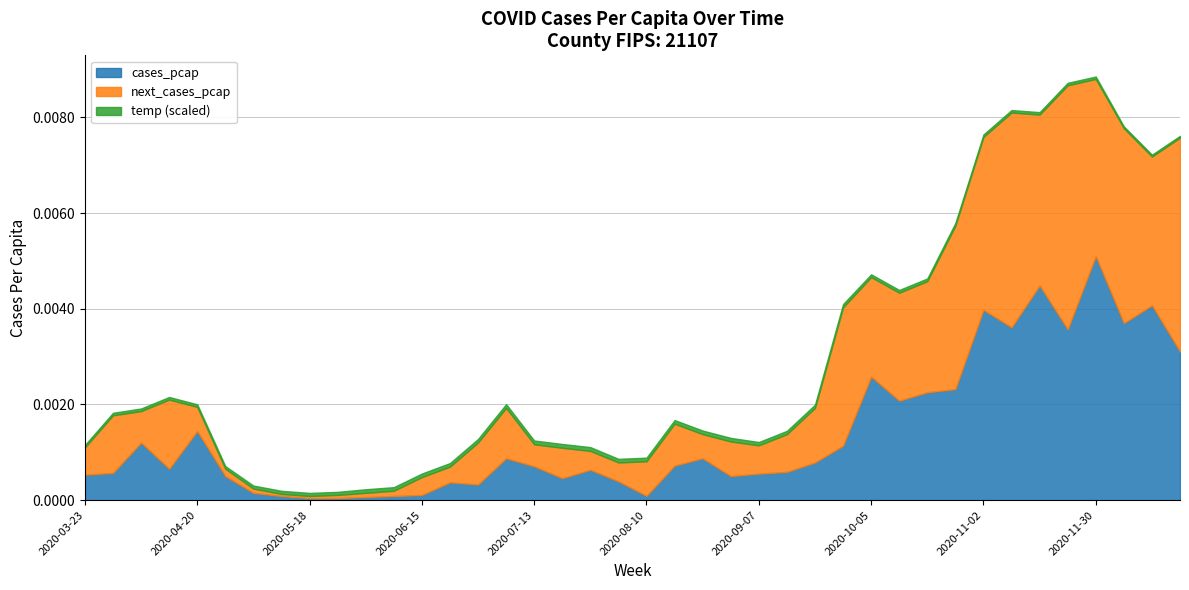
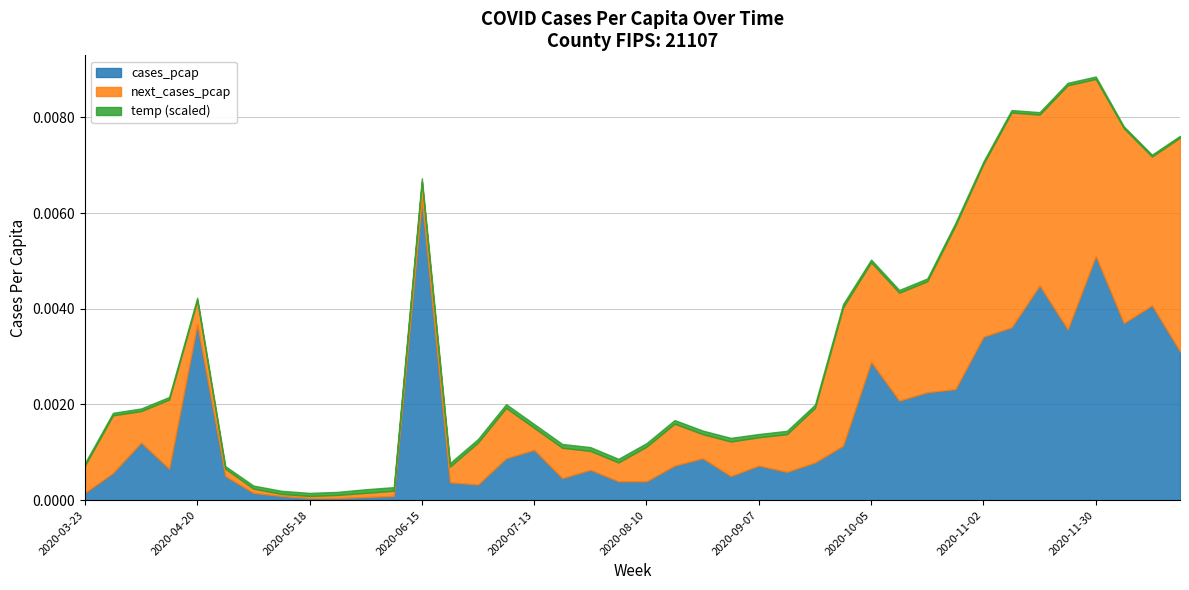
  {
    "cases_pcap": {
-     "2020-03-23": 0.0005,
-     "2020-04-20": 0.0014,
-     "2020-06-15": 0.0001,
-     "2020-07-13": 0.0007,
-     "2020-08-10": 0.0001,
-     "2020-09-07": 0.0006,
-     "2020-10-05": 0.0026,
-     "2020-11-02": 0.0040,
+     "2020-03-23": 0.0002,
+     "2020-04-20": 0.0037,
+     "2020-06-15": 0.0063,
+     "2020-07-13": 0.0011,
+     "2020-08-10": 0.0004,
+     "2020-09-07": 0.0007,
+     "2020-10-05": 0.0029,
+     "2020-11-02": 0.0034,
      "2020-11-30": 0.0051
    },
    "next_cases_pcap": {
      "2020-04-20": 0.0005,
      "2020-06-15": 0.0004,
      "2020-07-13": 0.0005,
      "2020-08-10": 0.0007,
      "2020-09-07": 0.0006,
      "2020-10-05": 0.0021
    },
    "temp (scaled)": {
      "2020-04-20": 0.0001,
      "2020-05-18": 0.0001,
      "2020-06-15": 0.0001,
      "2020-07-13": 0.0001,
      "2020-08-10": 0.0001,
      "2020-09-07": 0.0001,
      "2020-10-05": 0.0001
    }
  }
